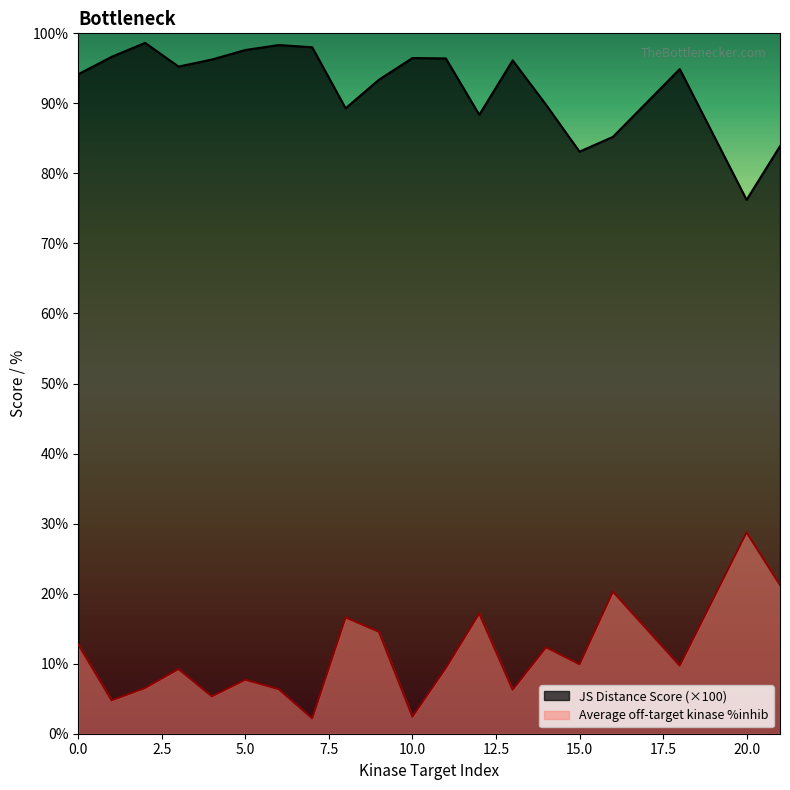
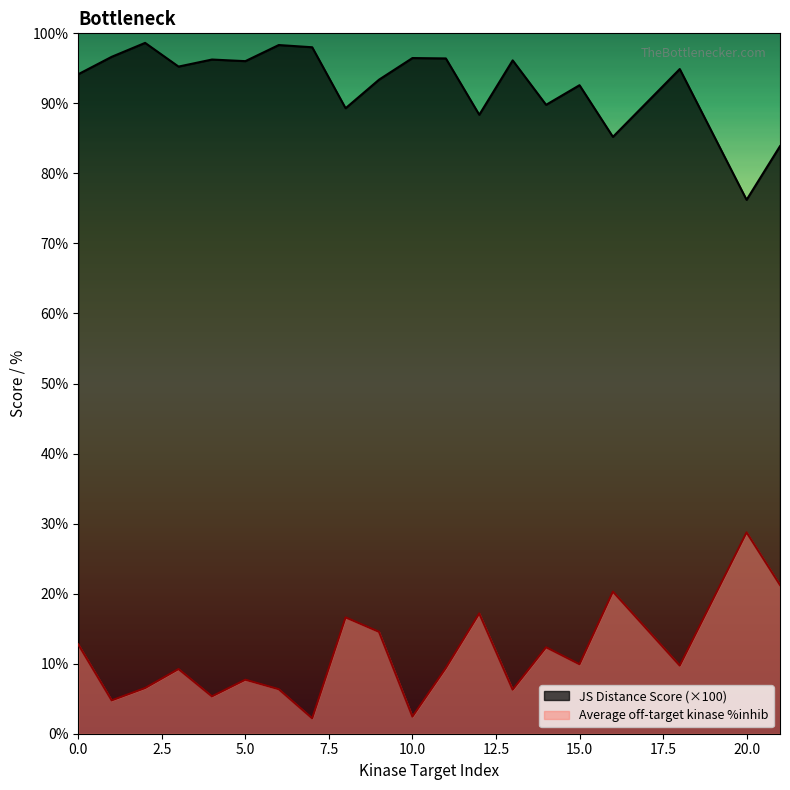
  {
    "JS Distance Score (×100)": {
      "0.0": "94%",
-     "5.0": "98%",
+     "5.0": "96%",
      "10.0": "96%",
-     "15.0": "83%",
+     "15.0": "93%",
      "20.0": "76%"
    },
    "Average off-target kinase %inhib": {
      "0.0": "13%",
      "5.0": "8%",
      "10.0": "2%",
      "15.0": "10%",
      "20.0": "29%"
    }
  }
